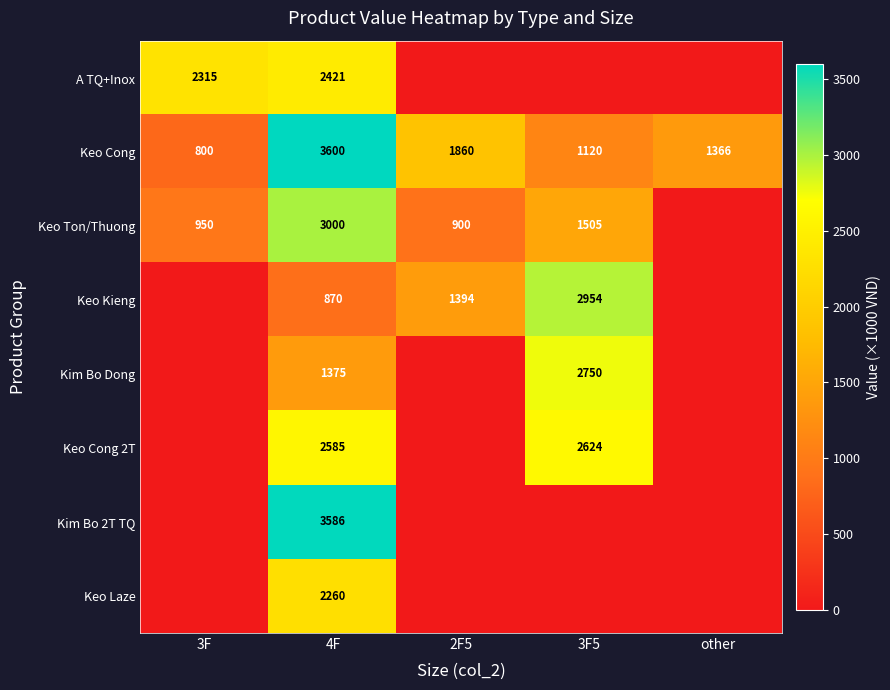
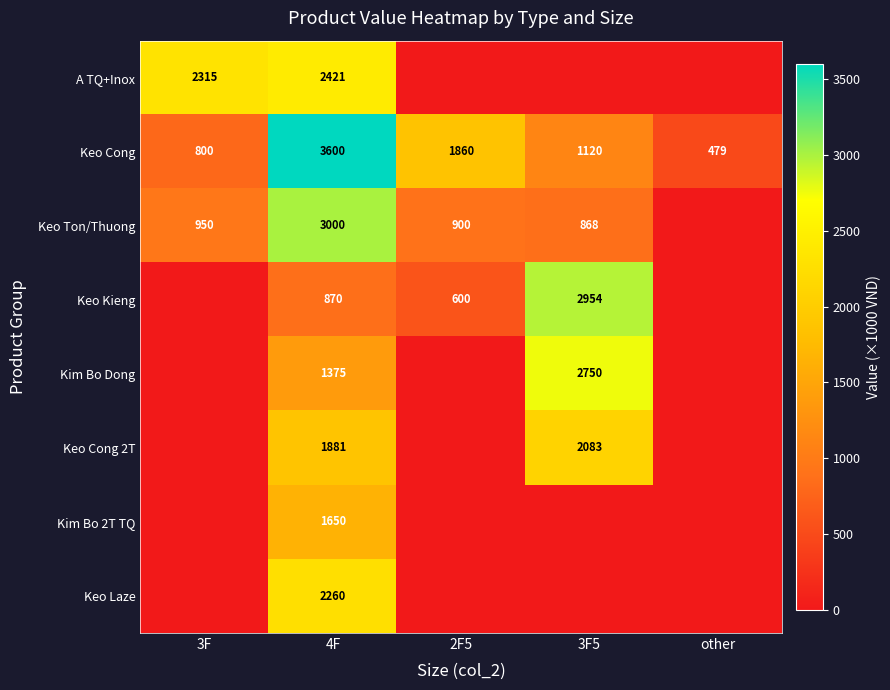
  {
    "A TQ+Inox": {
      "3F": 2315,
      "4F": 2421
    },
    "Keo Cong": {
      "3F": 800,
      "4F": 3600,
      "2F5": 1860,
      "3F5": 1120,
-     "other": 1366
+     "other": 479
    },
    "Keo Ton/Thuong": {
      "3F": 950,
      "4F": 3000,
      "2F5": 900,
-     "3F5": 1505
+     "3F5": 868
    },
    "Keo Kieng": {
      "4F": 870,
-     "2F5": 1394,
+     "2F5": 600,
      "3F5": 2954
    },
    "Kim Bo Dong": {
      "4F": 1375,
      "3F5": 2750
    },
    "Keo Cong 2T": {
-     "4F": 2585,
-     "3F5": 2624
+     "4F": 1881,
+     "3F5": 2083
    },
    "Kim Bo 2T TQ": {
-     "4F": 3586
+     "4F": 1650
    },
    "Keo Laze": {
      "4F": 2260
    }
  }
